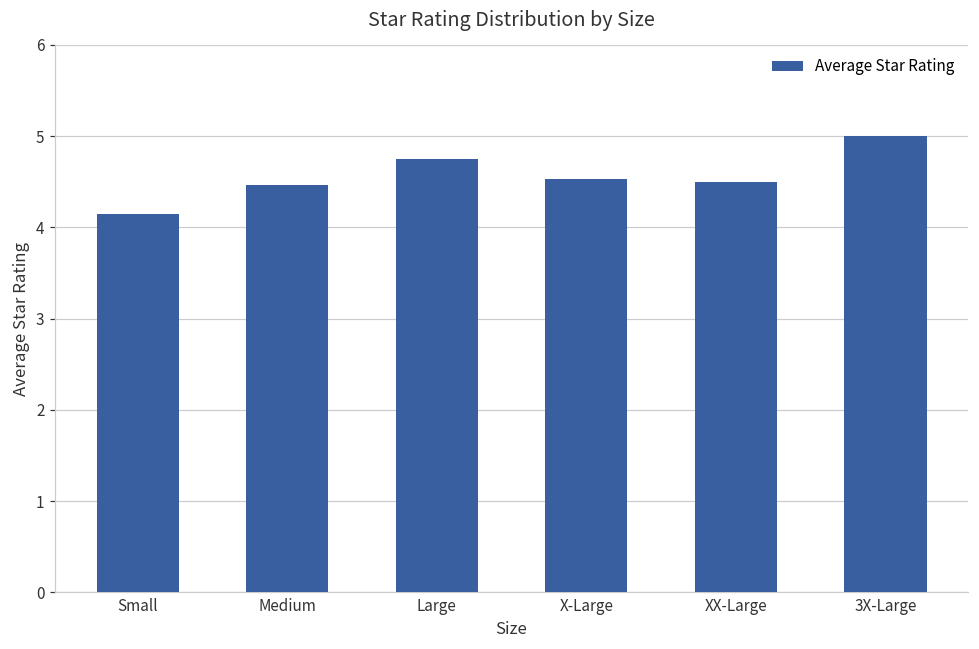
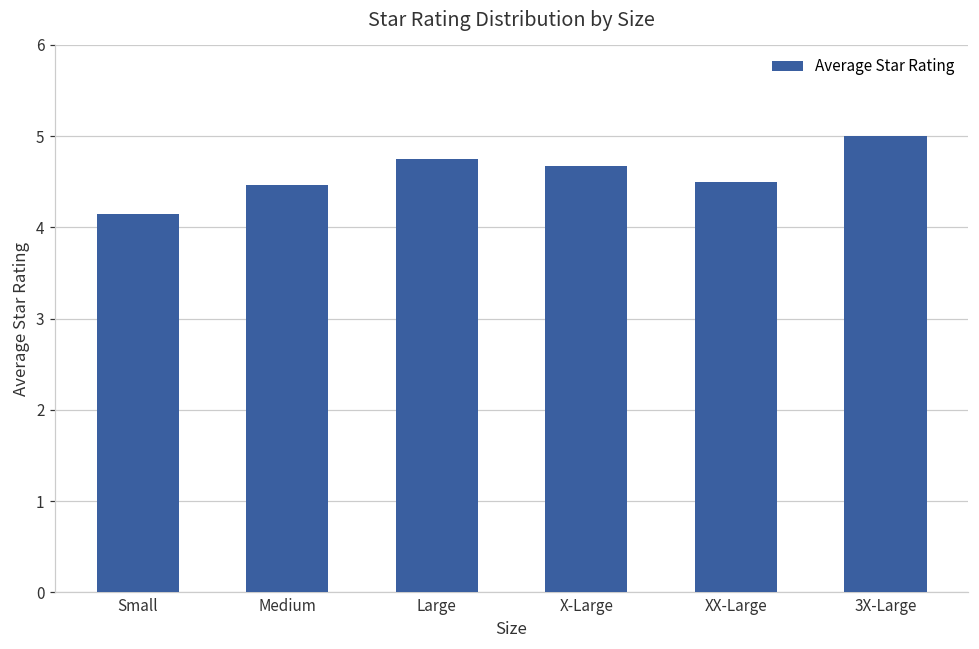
  {
    "Small": 4.1,
    "Medium": 4.5,
    "Large": 4.8,
-   "X-Large": 4.5,
+   "X-Large": 4.7,
    "XX-Large": 4.5,
    "3X-Large": 5.0
  }
